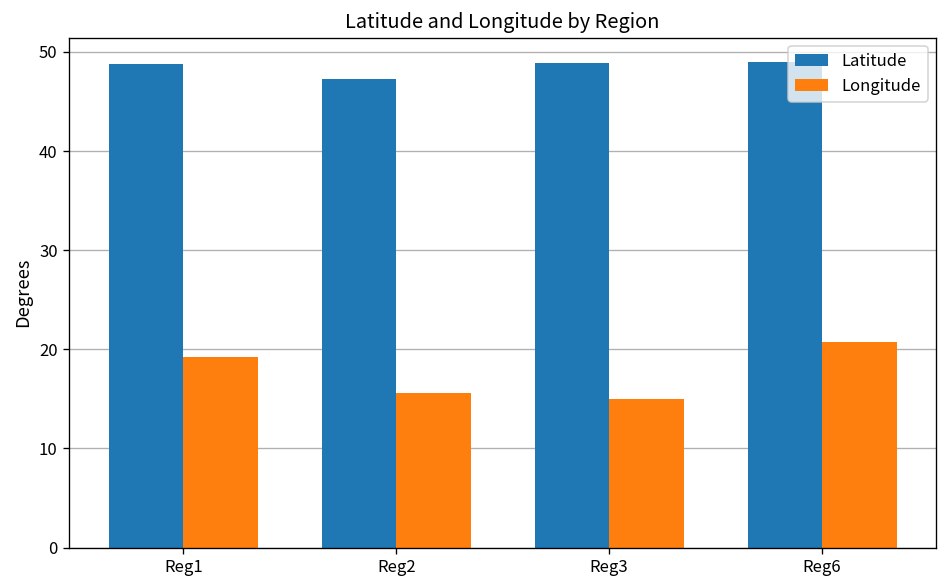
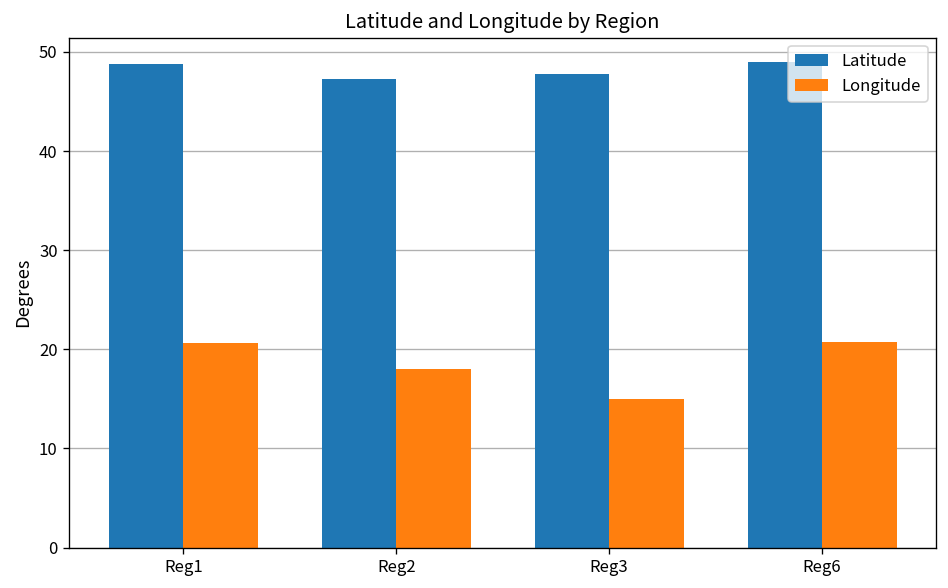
  {
    "Latitude": {
      "Reg1": 49,
      "Reg2": 47,
-     "Reg3": 49,
+     "Reg3": 48,
      "Reg6": 49
    },
    "Longitude": {
-     "Reg1": 19,
-     "Reg2": 16,
+     "Reg1": 21,
+     "Reg2": 18,
      "Reg3": 15,
      "Reg6": 21
    }
  }
